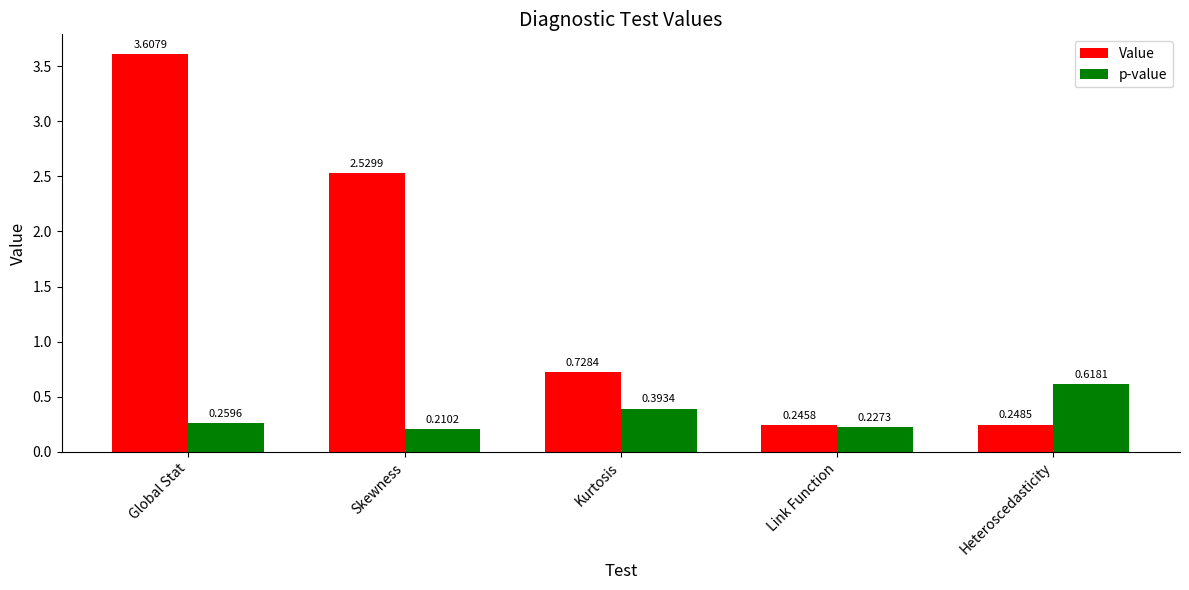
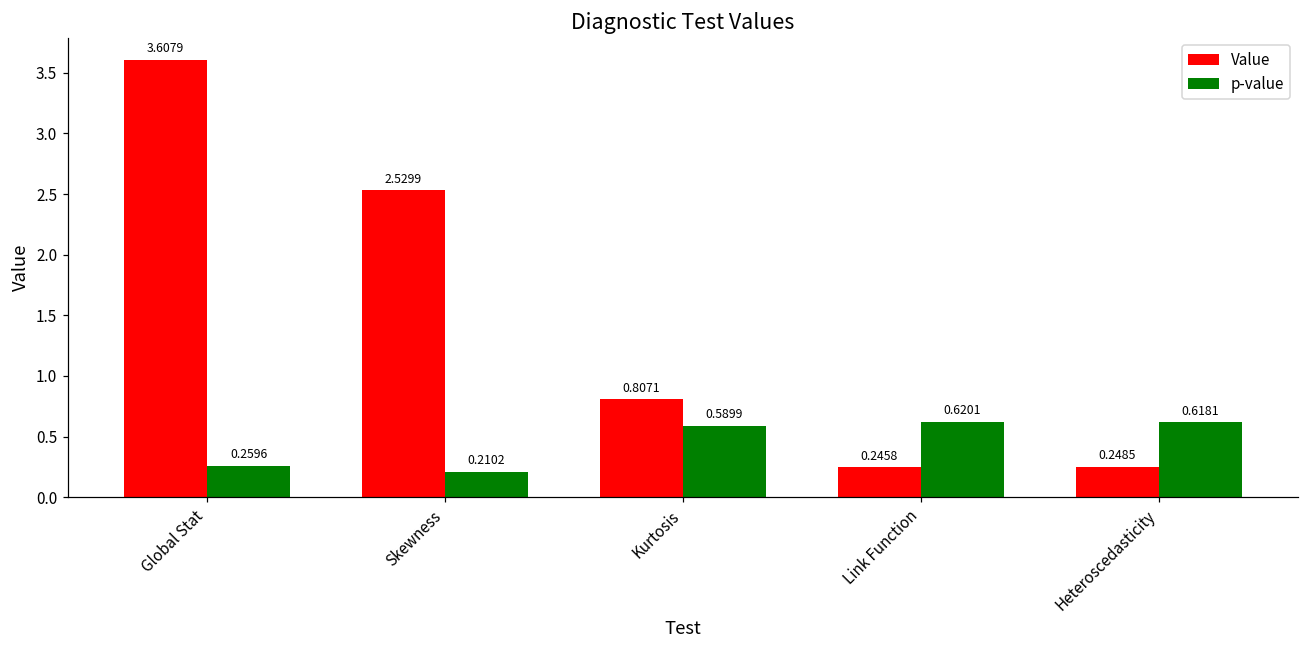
  {
    "Value": {
      "Global Stat": 3.6079,
      "Skewness": 2.5299,
-     "Kurtosis": 0.7284,
+     "Kurtosis": 0.8071,
      "Link Function": 0.2458,
      "Heteroscedasticity": 0.2485
    },
    "p-value": {
      "Global Stat": 0.2596,
      "Skewness": 0.2102,
-     "Kurtosis": 0.3934,
-     "Link Function": 0.2273,
+     "Kurtosis": 0.5899,
+     "Link Function": 0.6201,
      "Heteroscedasticity": 0.6181
    }
  }
